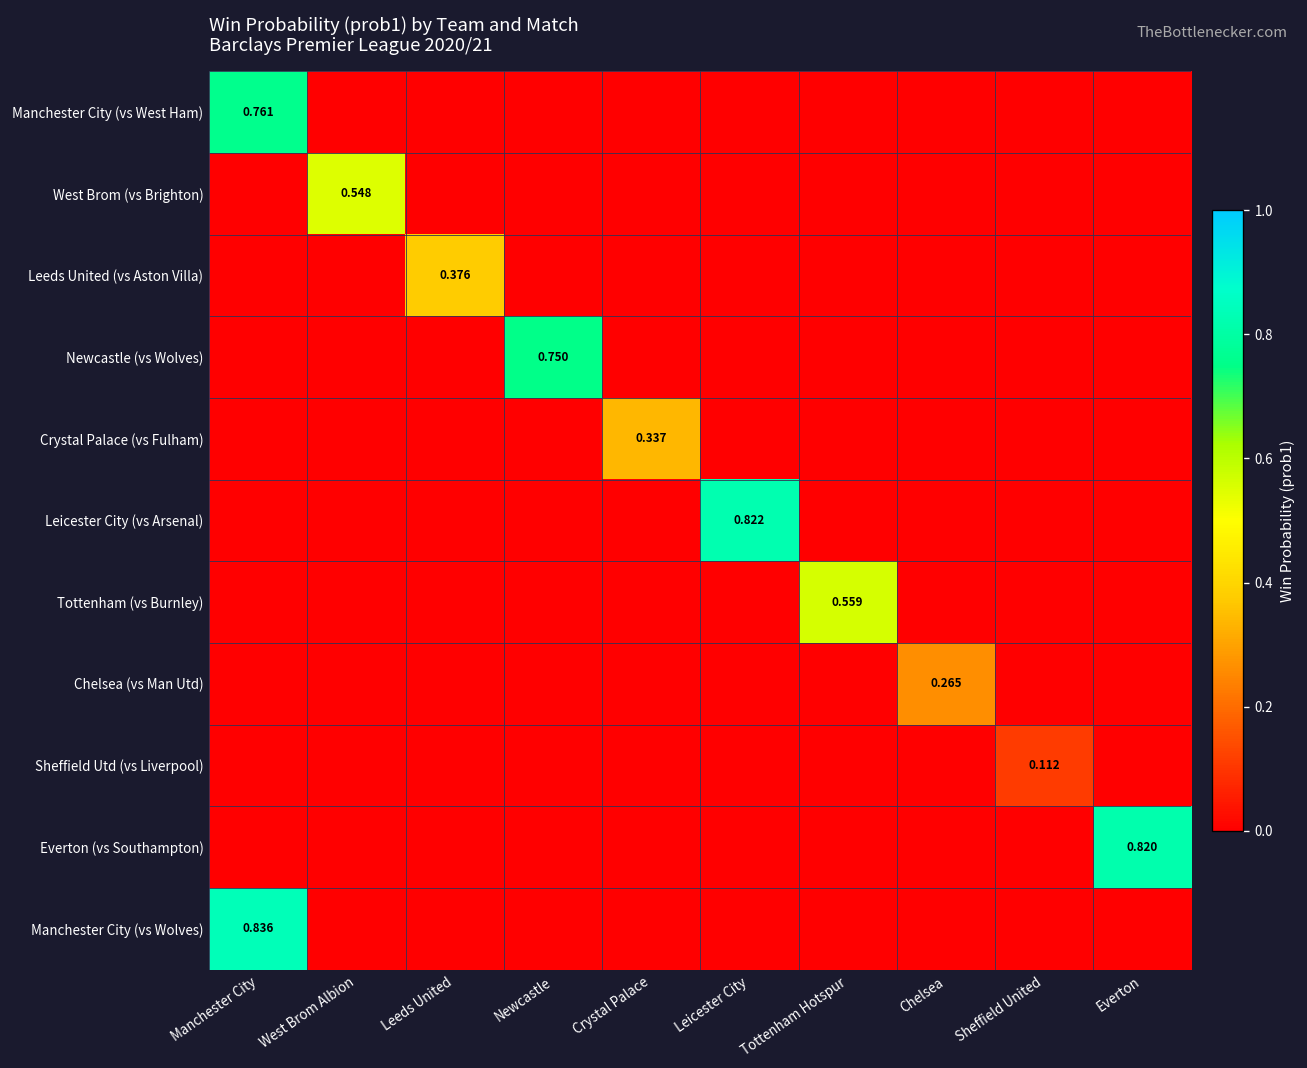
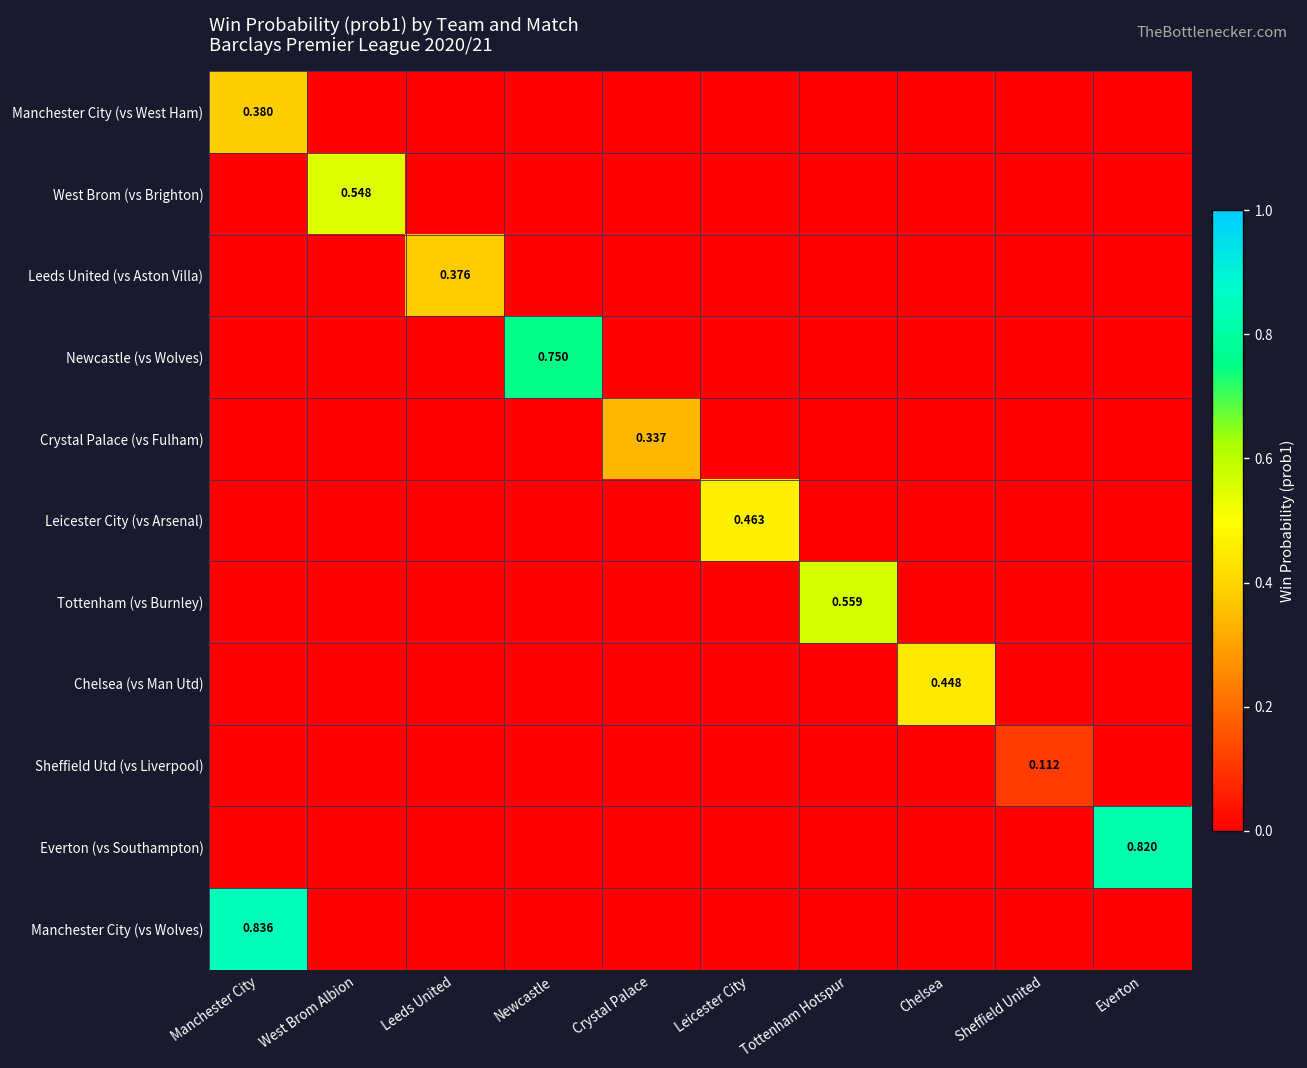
  {
    "Manchester City (vs West Ham)": {
-     "Manchester City": 0.761
+     "Manchester City": 0.380
    },
    "West Brom (vs Brighton)": {
      "West Brom Albion": 0.548
    },
    "Leeds United (vs Aston Villa)": {
      "Leeds United": 0.376
    },
    "Newcastle (vs Wolves)": {
      "Newcastle": 0.750
    },
    "Crystal Palace (vs Fulham)": {
      "Crystal Palace": 0.337
    },
    "Leicester City (vs Arsenal)": {
-     "Leicester City": 0.822
+     "Leicester City": 0.463
    },
    "Tottenham (vs Burnley)": {
      "Tottenham Hotspur": 0.559
    },
    "Chelsea (vs Man Utd)": {
-     "Chelsea": 0.265
+     "Chelsea": 0.448
    },
    "Sheffield Utd (vs Liverpool)": {
      "Sheffield United": 0.112
    },
    "Everton (vs Southampton)": {
      "Everton": 0.820
    },
    "Manchester City (vs Wolves)": {
      "Manchester City": 0.836
    }
  }
